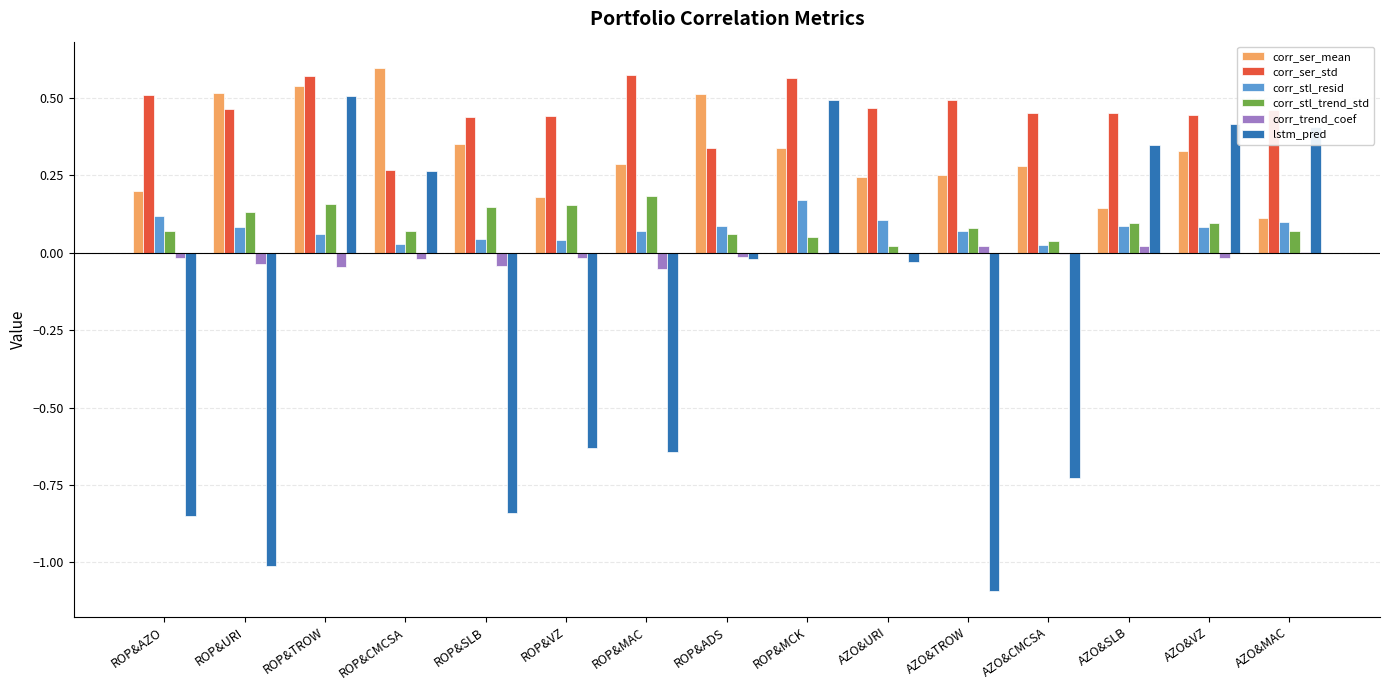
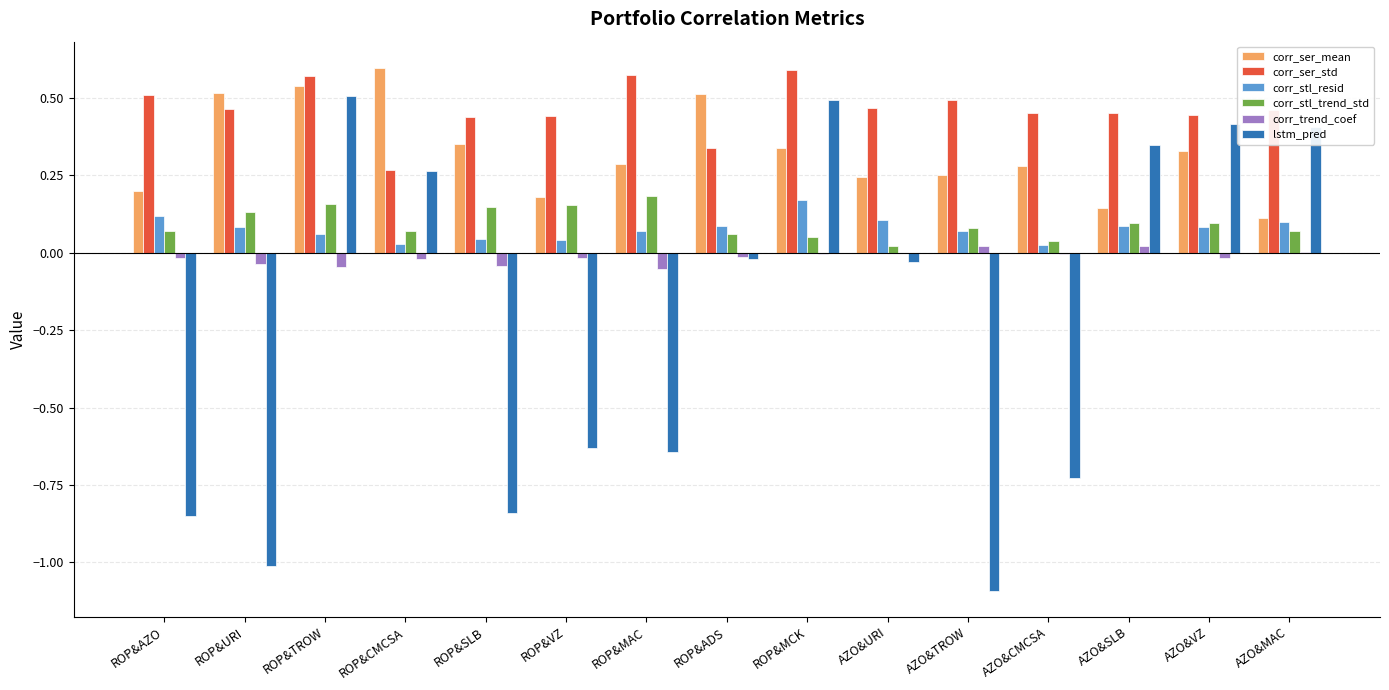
  {
    "corr_ser_mean": {
      "ROP&AZO": 0.20,
      "ROP&URI": 0.51,
      "ROP&TROW": 0.54,
      "ROP&CMCSA": 0.60,
      "ROP&SLB": 0.35,
      "ROP&VZ": 0.18,
      "ROP&MAC": 0.29,
      "ROP&ADS": 0.51,
      "ROP&MCK": 0.34,
      "AZO&URI": 0.25,
      "AZO&TROW": 0.25,
      "AZO&CMCSA": 0.28,
      "AZO&SLB": 0.15,
      "AZO&VZ": 0.33,
      "AZO&MAC": 0.11
    },
    "corr_ser_std": {
      "ROP&AZO": 0.51,
      "ROP&URI": 0.47,
      "ROP&TROW": 0.57,
      "ROP&CMCSA": 0.27,
      "ROP&SLB": 0.44,
      "ROP&VZ": 0.44,
      "ROP&MAC": 0.58,
      "ROP&ADS": 0.34,
-     "ROP&MCK": 0.56,
+     "ROP&MCK": 0.59,
      "AZO&URI": 0.47,
      "AZO&TROW": 0.49,
      "AZO&CMCSA": 0.45,
      "AZO&SLB": 0.45,
      "AZO&VZ": 0.44
    },
    "corr_stl_resid": {
      "ROP&AZO": 0.12,
      "ROP&URI": 0.08,
      "ROP&TROW": 0.06,
      "ROP&CMCSA": 0.03,
      "ROP&SLB": 0.04,
      "ROP&VZ": 0.04,
      "ROP&MAC": 0.07,
      "ROP&ADS": 0.09,
      "ROP&MCK": 0.17,
      "AZO&URI": 0.11,
      "AZO&TROW": 0.07,
      "AZO&CMCSA": 0.02,
      "AZO&SLB": 0.09,
      "AZO&VZ": 0.08,
      "AZO&MAC": 0.10
    },
    "corr_stl_trend_std": {
      "ROP&AZO": 0.07,
      "ROP&URI": 0.13,
      "ROP&TROW": 0.16,
      "ROP&CMCSA": 0.07,
      "ROP&SLB": 0.15,
      "ROP&VZ": 0.15,
      "ROP&MAC": 0.18,
      "ROP&ADS": 0.06,
      "ROP&MCK": 0.05,
      "AZO&URI": 0.02,
      "AZO&TROW": 0.08,
      "AZO&CMCSA": 0.04,
      "AZO&SLB": 0.09,
      "AZO&VZ": 0.10,
      "AZO&MAC": 0.07
    },
    "corr_trend_coef": {
      "ROP&AZO": -0.02,
      "ROP&URI": -0.04,
      "ROP&TROW": -0.05,
      "ROP&CMCSA": -0.02,
      "ROP&SLB": -0.04,
      "ROP&VZ": -0.02,
      "ROP&MAC": -0.05,
      "ROP&ADS": -0.01,
      "AZO&TROW": 0.02,
      "AZO&SLB": 0.02,
      "AZO&VZ": -0.02
    },
    "lstm_pred": {
      "ROP&AZO": -0.85,
      "ROP&URI": -1.01,
      "ROP&TROW": 0.51,
      "ROP&CMCSA": 0.26,
      "ROP&SLB": -0.84,
      "ROP&VZ": -0.63,
      "ROP&MAC": -0.64,
      "ROP&ADS": -0.02,
      "ROP&MCK": 0.49,
      "AZO&URI": -0.03,
      "AZO&TROW": -1.09,
      "AZO&CMCSA": -0.73,
      "AZO&SLB": 0.35,
      "AZO&VZ": 0.42
    }
  }
